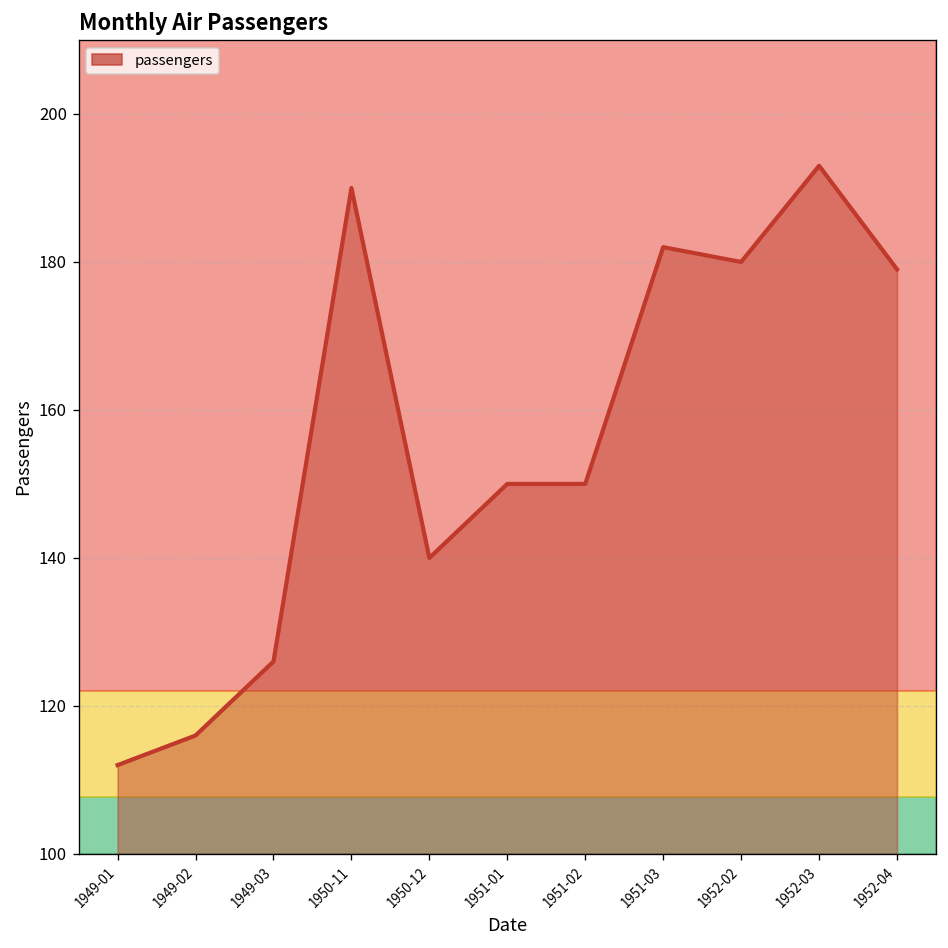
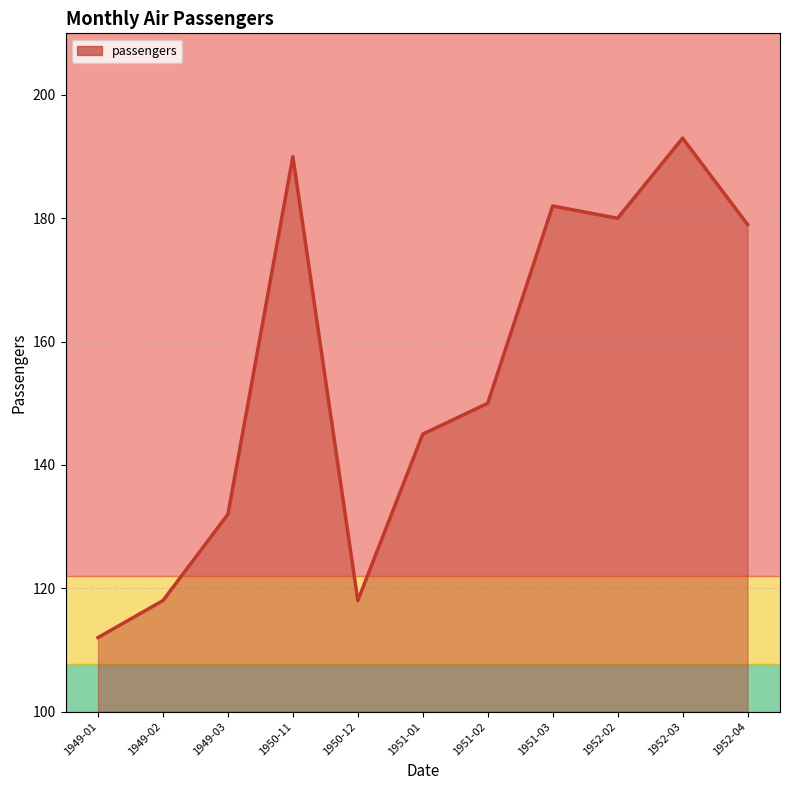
  {
    "1949-01": 112,
-   "1949-02": 116,
-   "1949-03": 126,
+   "1949-02": 118,
+   "1949-03": 132,
    "1950-11": 190,
-   "1950-12": 140,
-   "1951-01": 150,
+   "1950-12": 118,
+   "1951-01": 145,
    "1951-02": 150,
    "1951-03": 182,
    "1952-02": 180,
    "1952-03": 193,
    "1952-04": 179
  }
